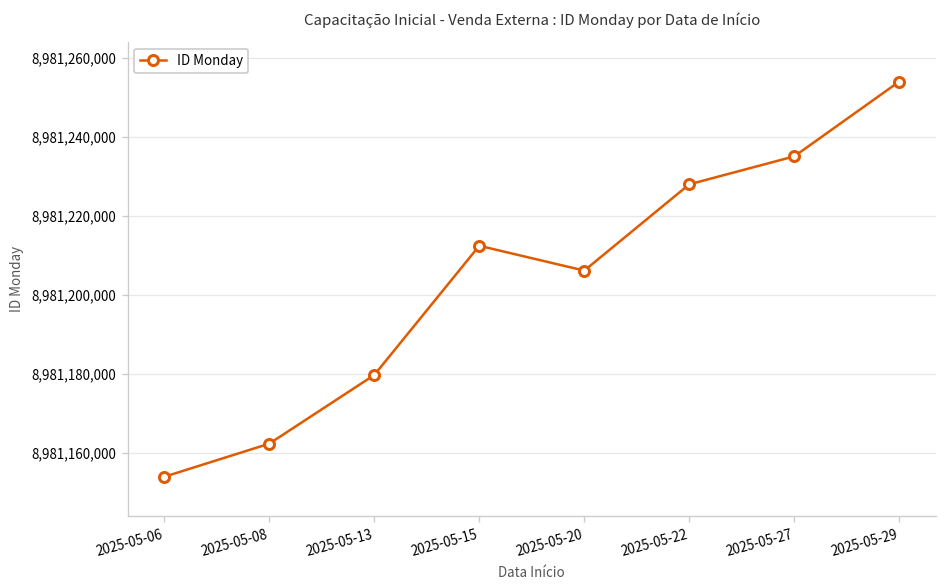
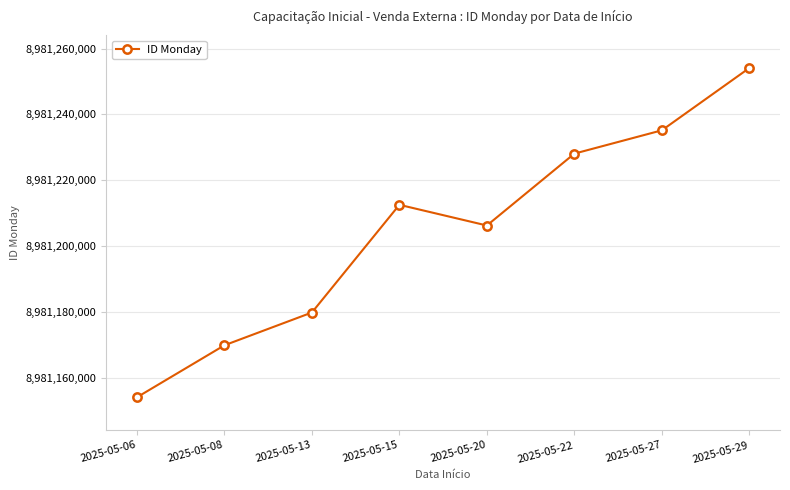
  {
    "2025-05-06": "8,981,154,000",
-   "2025-05-08": "8,981,162,000",
+   "2025-05-08": "8,981,170,000",
    "2025-05-13": "8,981,180,000",
    "2025-05-15": "8,981,213,000",
    "2025-05-20": "8,981,206,000",
    "2025-05-22": "8,981,228,000",
    "2025-05-27": "8,981,235,000",
    "2025-05-29": "8,981,254,000"
  }
